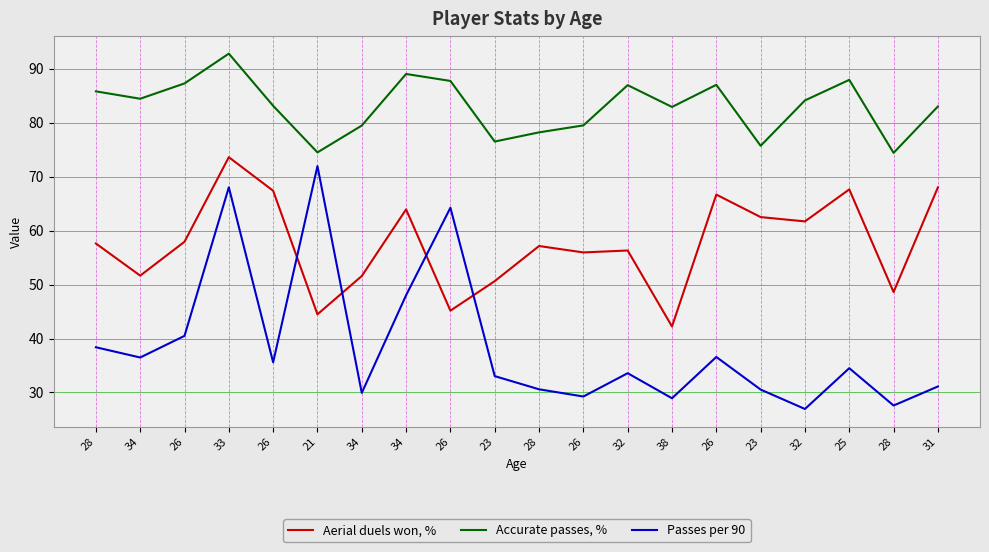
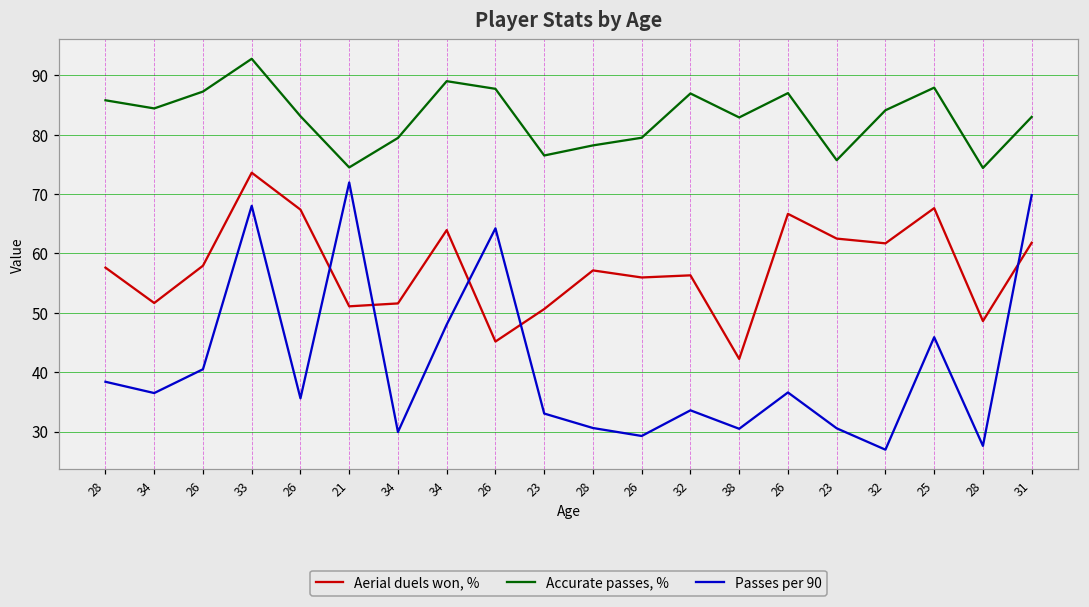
  {
    "Aerial duels won, %": {
      "33": 74,
-     "21": 44,
+     "21": 51,
      "38": 42,
      "25": 68,
-     "31": 68
+     "31": 62
    },
    "Accurate passes, %": {
      "33": 93,
      "21": 74,
      "38": 83,
      "25": 88,
      "31": 83
    },
    "Passes per 90": {
      "33": 68,
      "21": 72,
-     "38": 29,
-     "25": 35,
-     "31": 31
+     "38": 30,
+     "25": 46,
+     "31": 70
    }
  }
